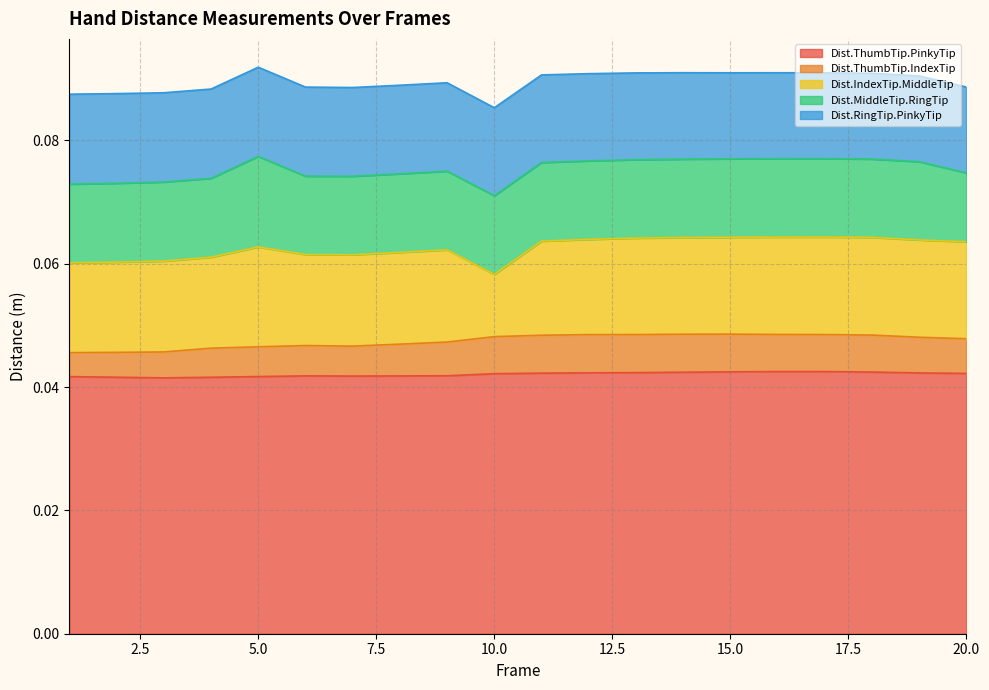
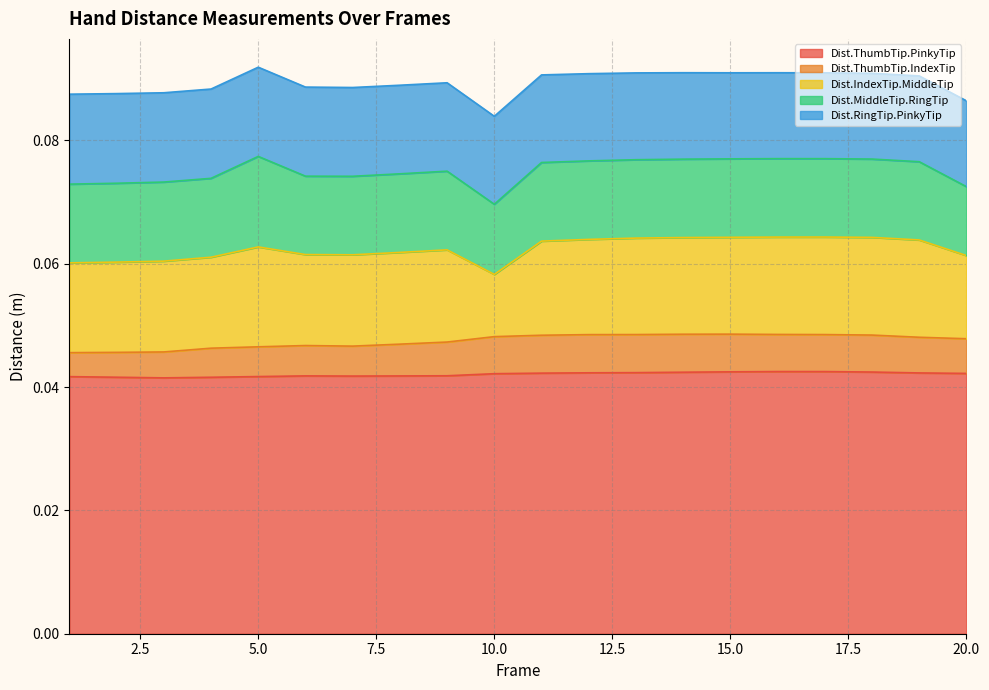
  {
    "Dist.IndexTip.MiddleTip": {
      "5.0": 0.016,
      "10.0": 0.010,
      "15.0": 0.016,
-     "20.0": 0.016
+     "20.0": 0.013
    },
    "Dist.MiddleTip.RingTip": {
      "5.0": 0.015,
-     "10.0": 0.013,
+     "10.0": 0.011,
      "15.0": 0.013,
      "20.0": 0.011
    },
    "Dist.RingTip.PinkyTip": {
      "5.0": 0.014,
      "10.0": 0.014,
      "15.0": 0.014,
      "20.0": 0.014
    }
  }
